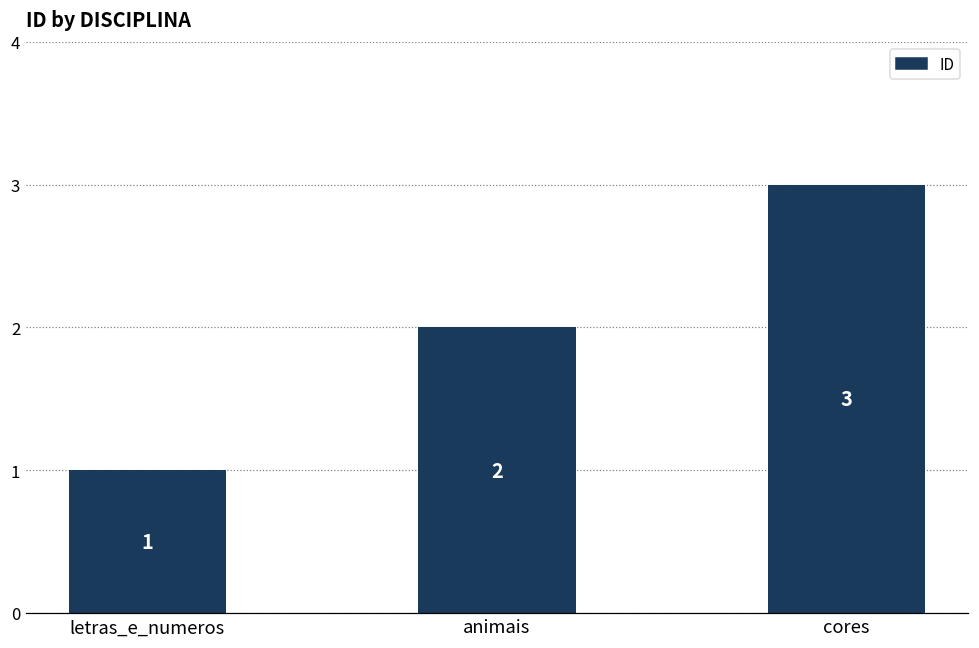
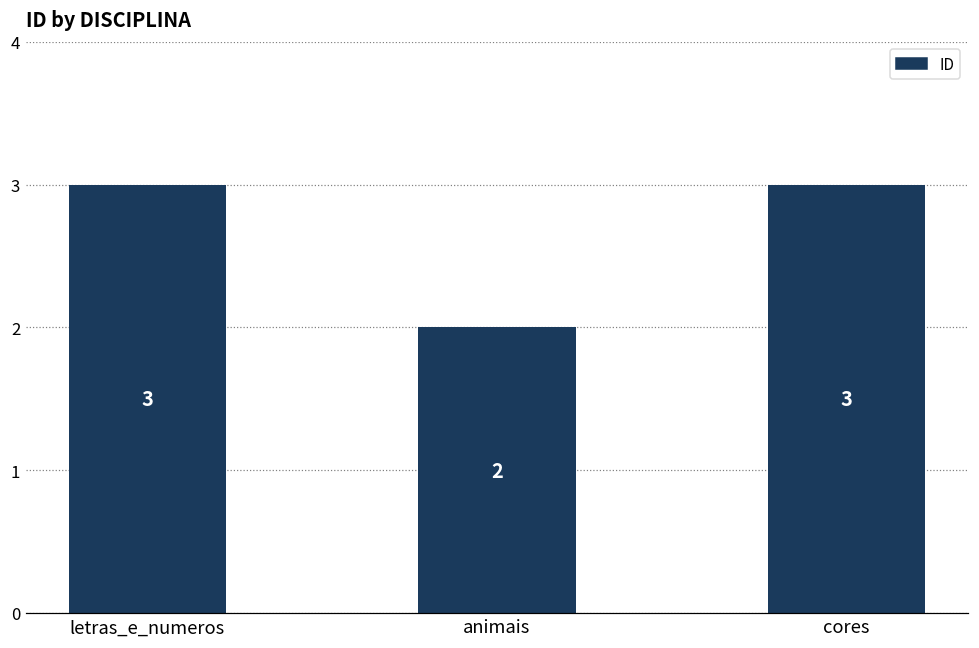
  {
-   "letras_e_numeros": 1,
+   "letras_e_numeros": 3,
    "animais": 2,
    "cores": 3
  }
